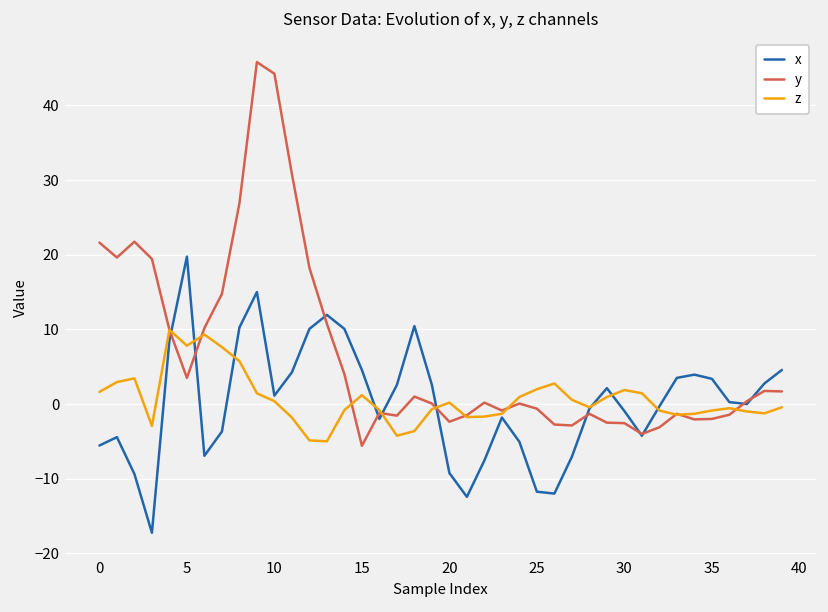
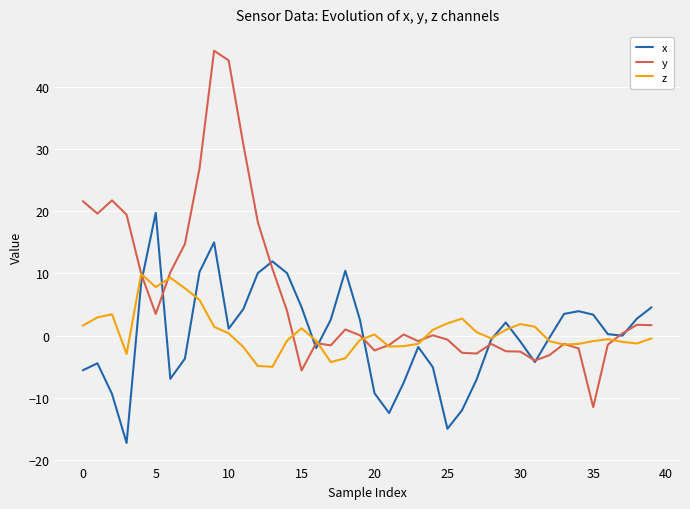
  {
    "x": {
      "0": -6,
      "5": 20,
      "10": 1,
      "15": 5,
      "20": -9,
-     "25": -12,
+     "25": -15,
      "30": -1,
      "35": 3
    },
    "y": {
      "0": 22,
      "5": 4,
      "10": 44,
      "15": -6,
      "20": -2,
      "25": -1,
      "30": -3,
-     "35": -2
+     "35": -12
    },
    "z": {
      "0": 2,
      "5": 8,
      "10": 0,
      "15": 1,
      "20": 0,
      "25": 2,
      "30": 2,
      "35": -1
    }
  }
